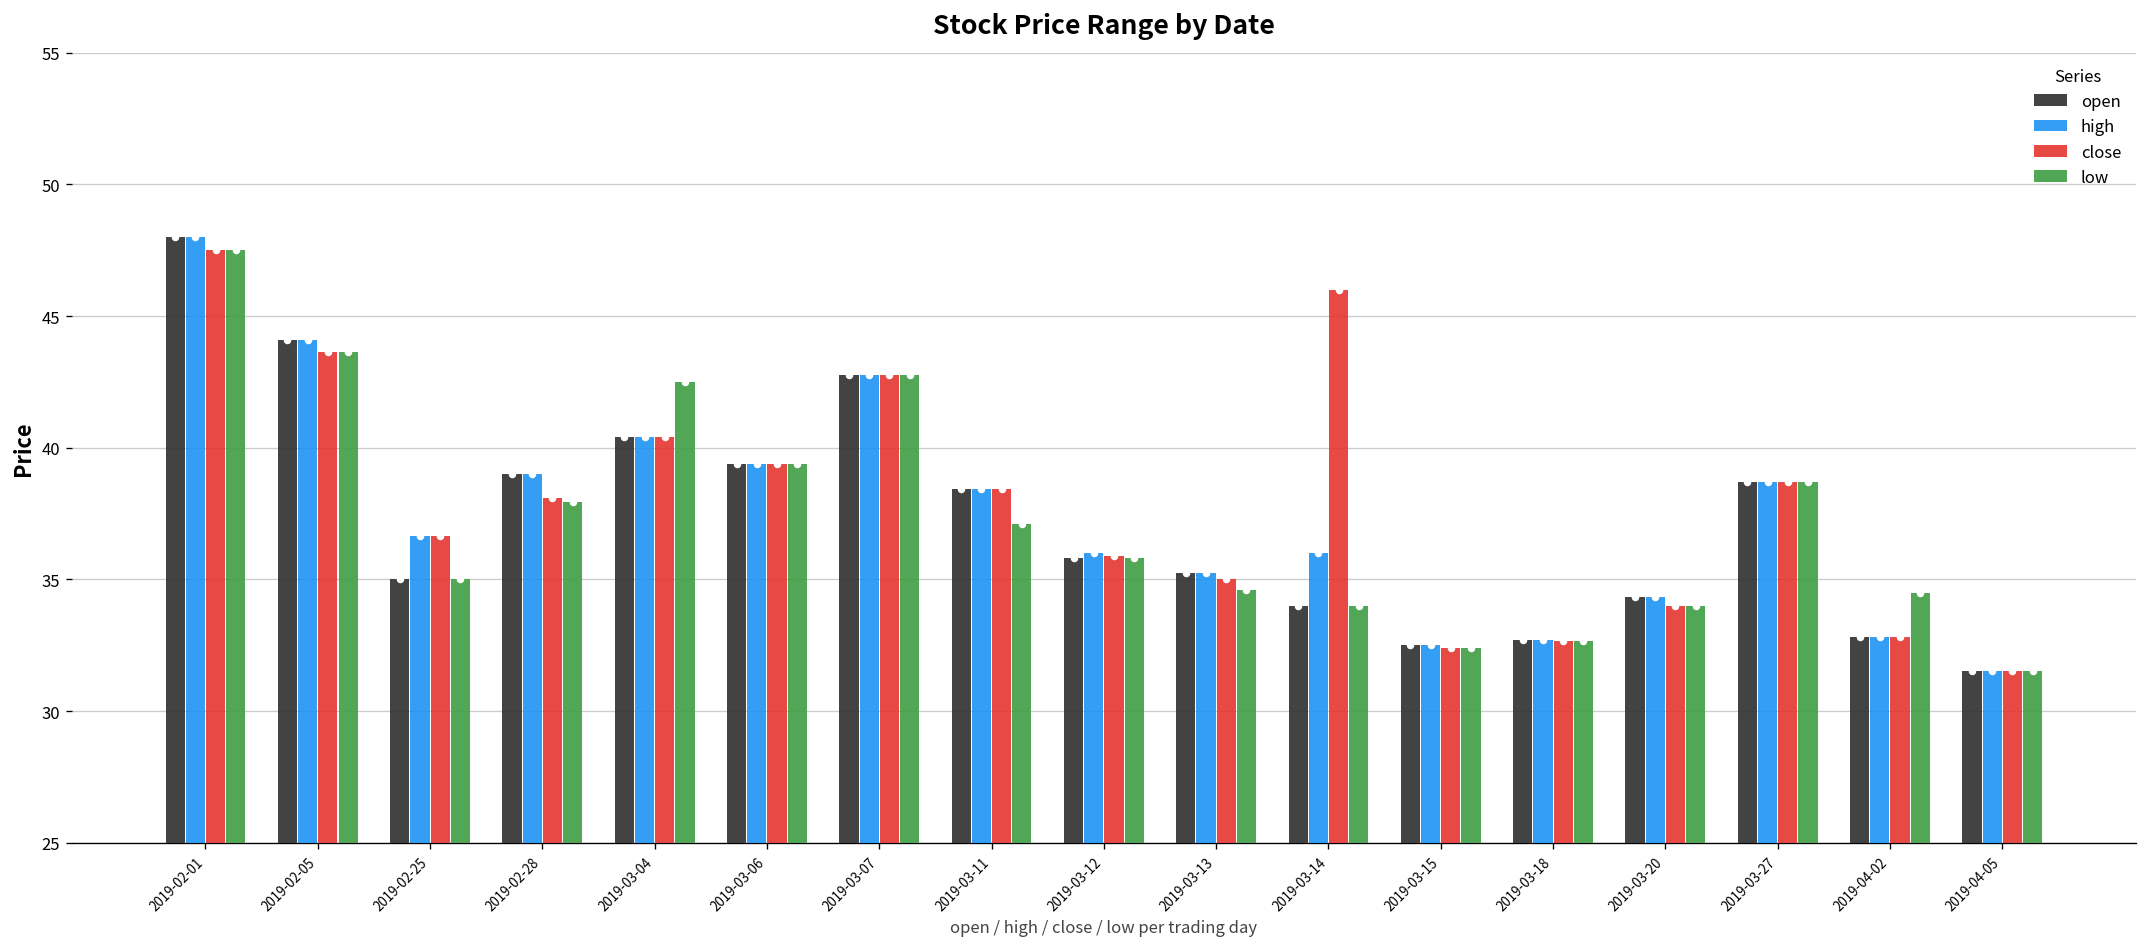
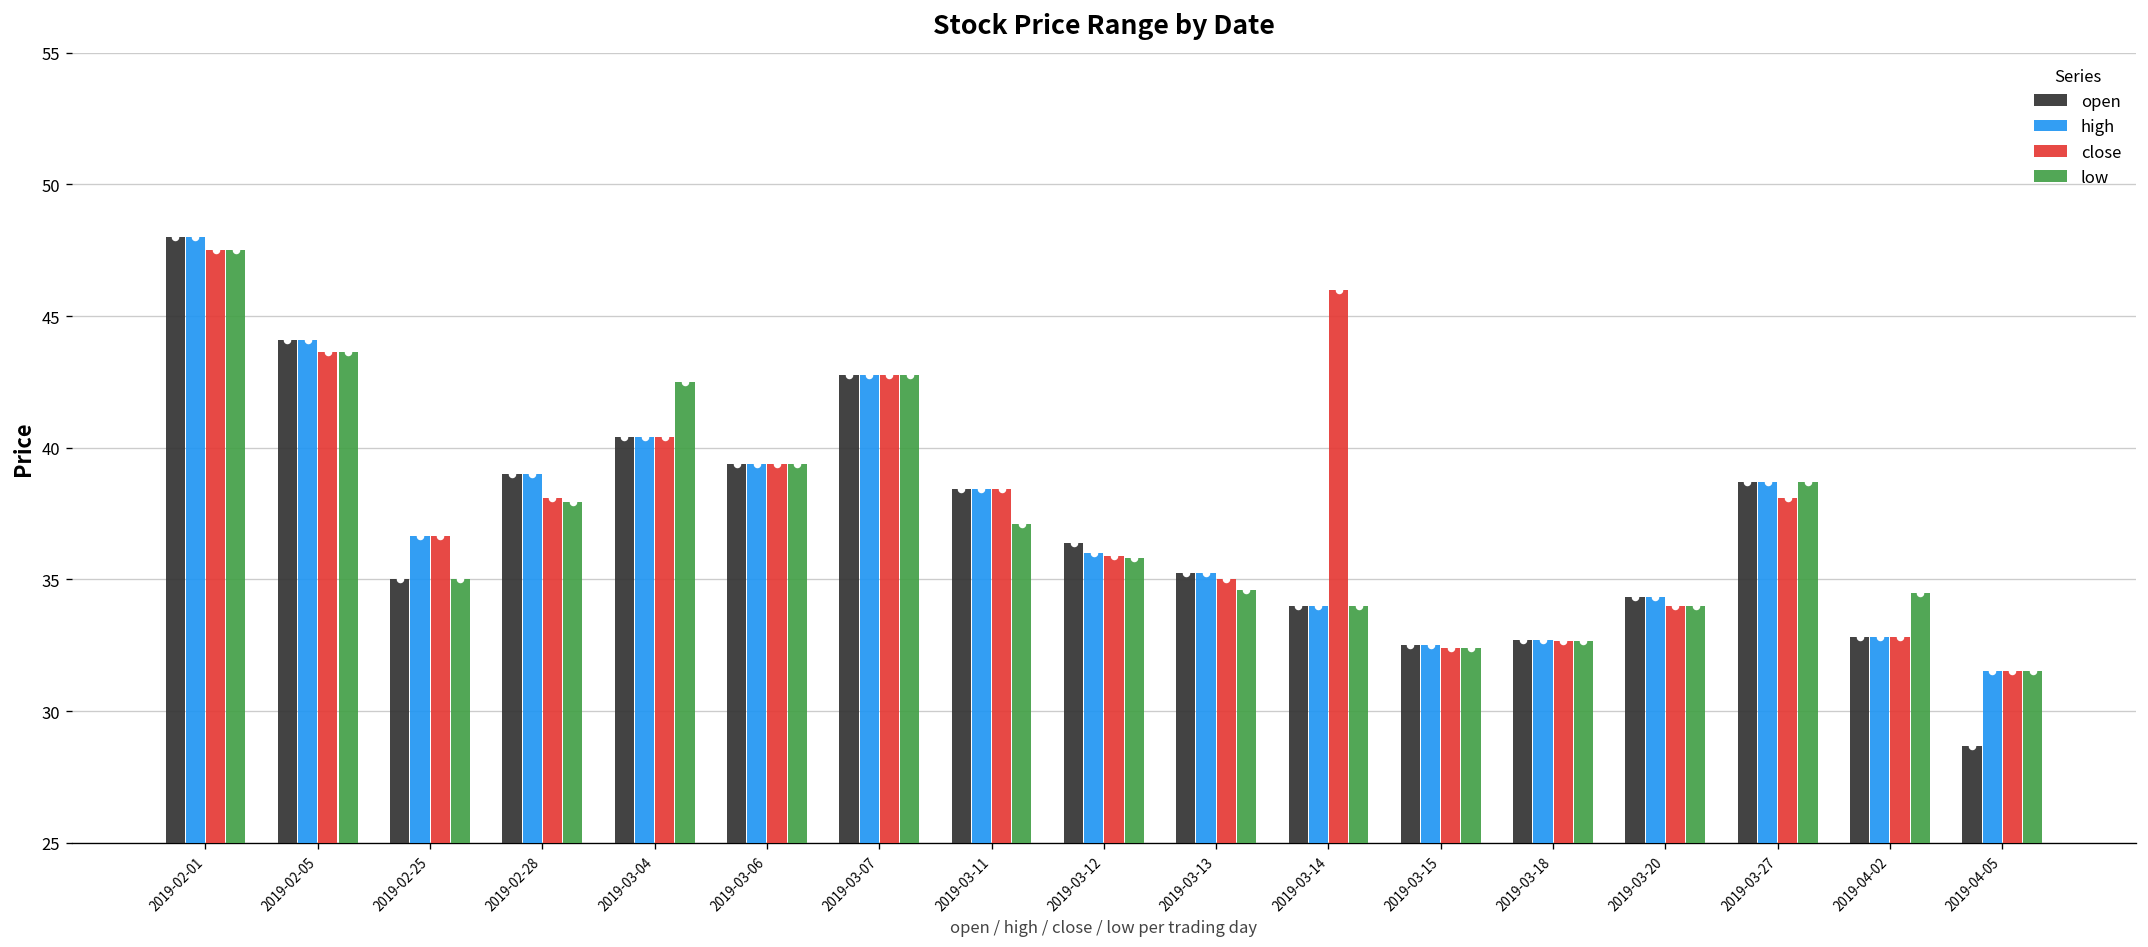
  {
    "open": {
      "2019-02-01": 48.0,
      "2019-02-05": 44.1,
      "2019-02-25": 35.0,
      "2019-02-28": 39.0,
      "2019-03-04": 40.4,
      "2019-03-06": 39.4,
      "2019-03-07": 42.8,
      "2019-03-11": 38.5,
-     "2019-03-12": 35.8,
+     "2019-03-12": 36.4,
      "2019-03-13": 35.3,
      "2019-03-14": 34.0,
      "2019-03-15": 32.5,
      "2019-03-18": 32.7,
      "2019-03-20": 34.4,
      "2019-03-27": 38.7,
      "2019-04-02": 32.8,
-     "2019-04-05": 31.5
+     "2019-04-05": 28.7
    },
    "high": {
      "2019-02-01": 48,
      "2019-02-05": 44,
      "2019-02-25": 36.7,
      "2019-02-28": 39,
      "2019-03-04": 40.4,
      "2019-03-06": 39.4,
      "2019-03-07": 42.8,
      "2019-03-11": 38.5,
      "2019-03-12": 36,
      "2019-03-13": 35.3,
-     "2019-03-14": 36,
+     "2019-03-14": 34,
      "2019-03-15": 32.5,
      "2019-03-18": 32.7,
      "2019-03-20": 34.4,
      "2019-03-27": 38.7,
      "2019-04-02": 32.8,
      "2019-04-05": 31.5
    },
    "close": {
      "2019-02-01": 47.5,
      "2019-02-05": 43.7,
      "2019-02-25": 36.7,
      "2019-02-28": 38.1,
      "2019-03-04": 40.4,
      "2019-03-06": 39.4,
      "2019-03-07": 42.8,
      "2019-03-11": 38.5,
      "2019-03-12": 35.9,
      "2019-03-13": 35.0,
      "2019-03-14": 46.0,
      "2019-03-15": 32.4,
      "2019-03-18": 32.7,
      "2019-03-20": 34.0,
-     "2019-03-27": 38.7,
+     "2019-03-27": 38.1,
      "2019-04-02": 32.8,
      "2019-04-05": 31.5
    },
    "low": {
      "2019-02-01": 47.5,
      "2019-02-05": 43.7,
      "2019-02-25": 35.0,
      "2019-02-28": 38.0,
      "2019-03-04": 42.5,
      "2019-03-06": 39.4,
      "2019-03-07": 42.8,
      "2019-03-11": 37.1,
      "2019-03-12": 35.8,
      "2019-03-13": 34.6,
      "2019-03-14": 34.0,
      "2019-03-15": 32.4,
      "2019-03-18": 32.7,
      "2019-03-20": 34.0,
      "2019-03-27": 38.7,
      "2019-04-02": 34.5,
      "2019-04-05": 31.5
    }
  }
